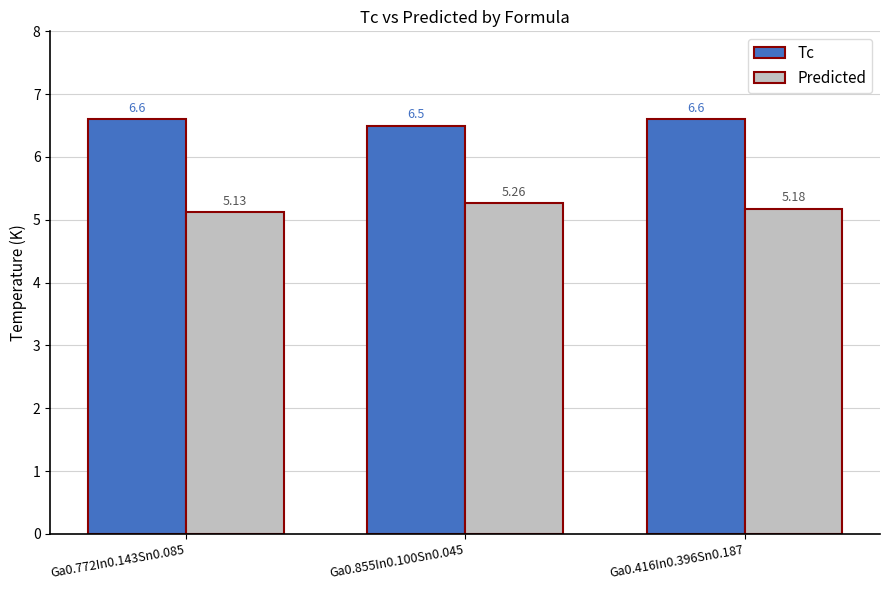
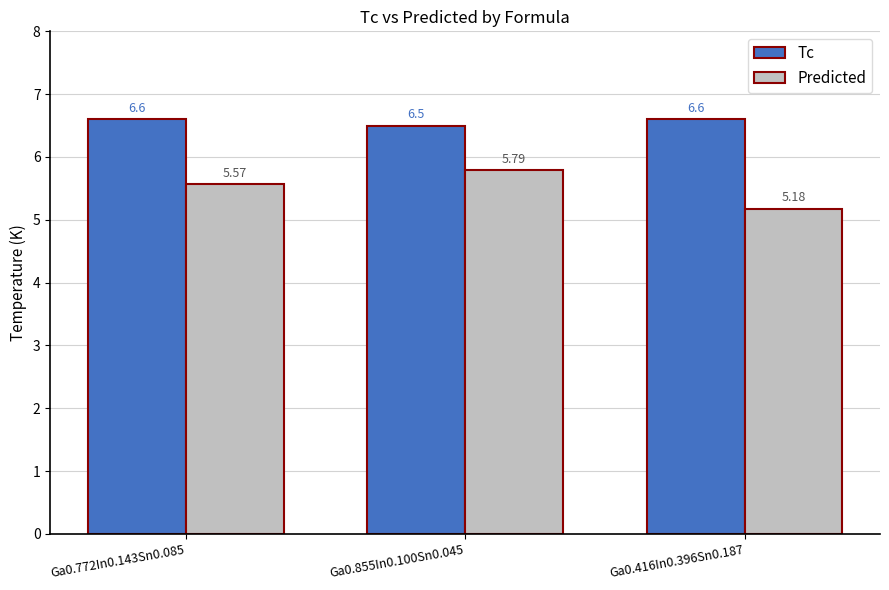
  {
    "Tc": {
      "Ga0.772In0.143Sn0.085": 6.6,
      "Ga0.855In0.100Sn0.045": 6.5,
      "Ga0.416In0.396Sn0.187": 6.6
    },
    "Predicted": {
-     "Ga0.772In0.143Sn0.085": 5.13,
-     "Ga0.855In0.100Sn0.045": 5.26,
+     "Ga0.772In0.143Sn0.085": 5.57,
+     "Ga0.855In0.100Sn0.045": 5.79,
      "Ga0.416In0.396Sn0.187": 5.18
    }
  }
